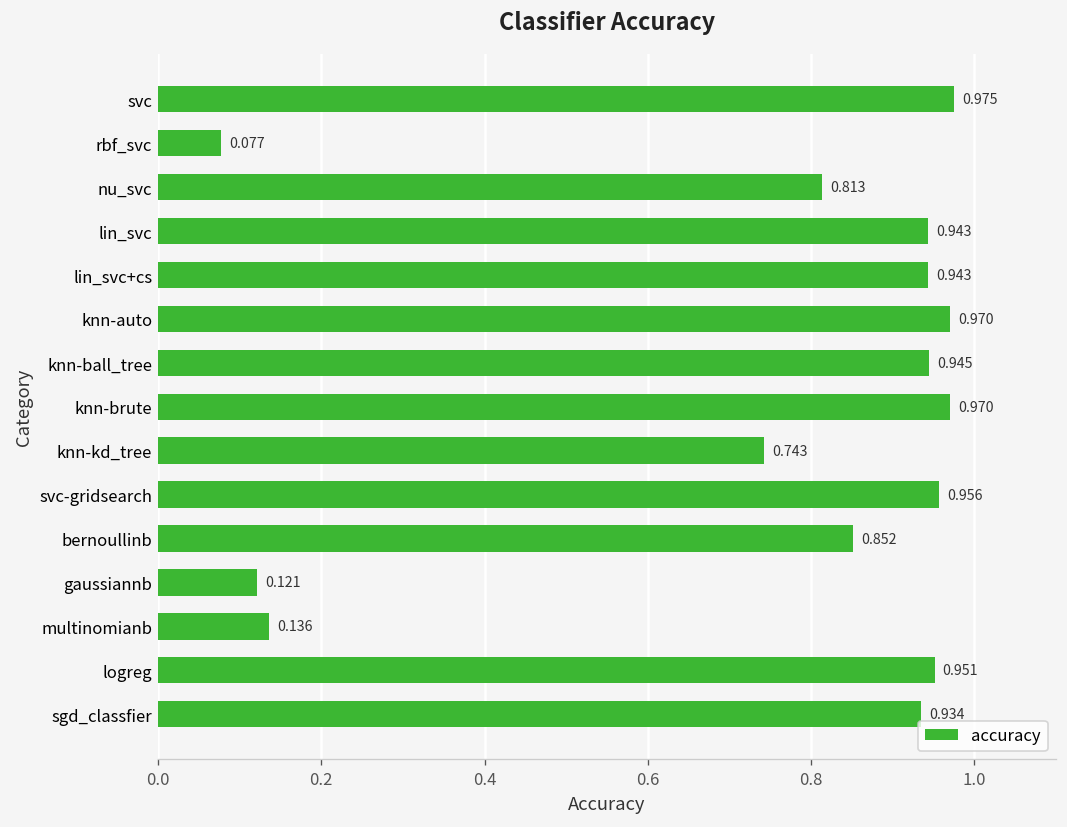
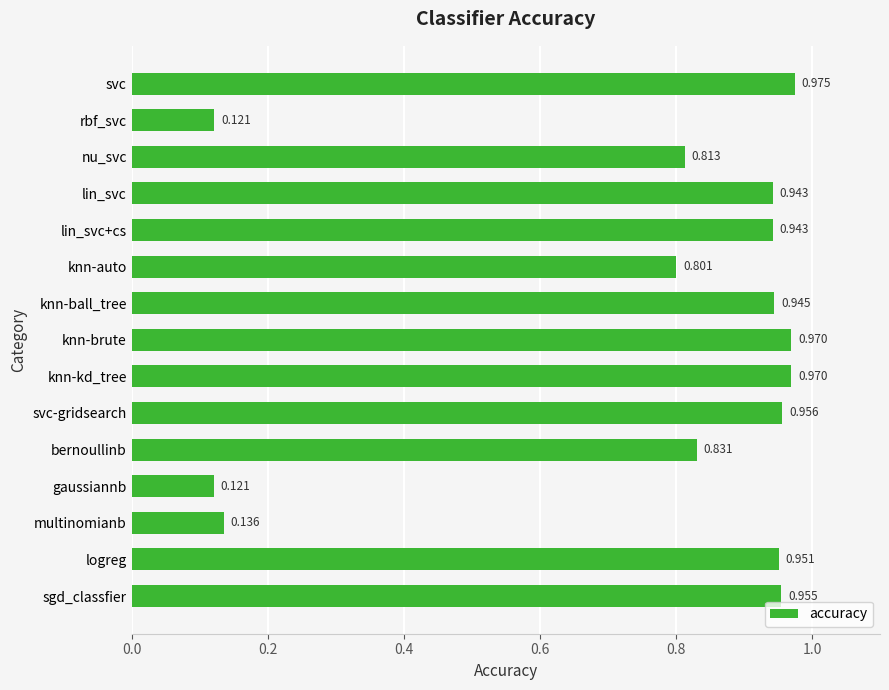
  {
    "svc": 0.975,
-   "rbf_svc": 0.077,
+   "rbf_svc": 0.121,
    "nu_svc": 0.813,
    "lin_svc": 0.943,
    "lin_svc+cs": 0.943,
-   "knn-auto": 0.970,
+   "knn-auto": 0.801,
    "knn-ball_tree": 0.945,
    "knn-brute": 0.970,
-   "knn-kd_tree": 0.743,
+   "knn-kd_tree": 0.970,
    "svc-gridsearch": 0.956,
-   "bernoullinb": 0.852,
+   "bernoullinb": 0.831,
    "gaussiannb": 0.121,
    "multinomianb": 0.136,
    "logreg": 0.951,
-   "sgd_classfier": 0.934
+   "sgd_classfier": 0.955
  }
